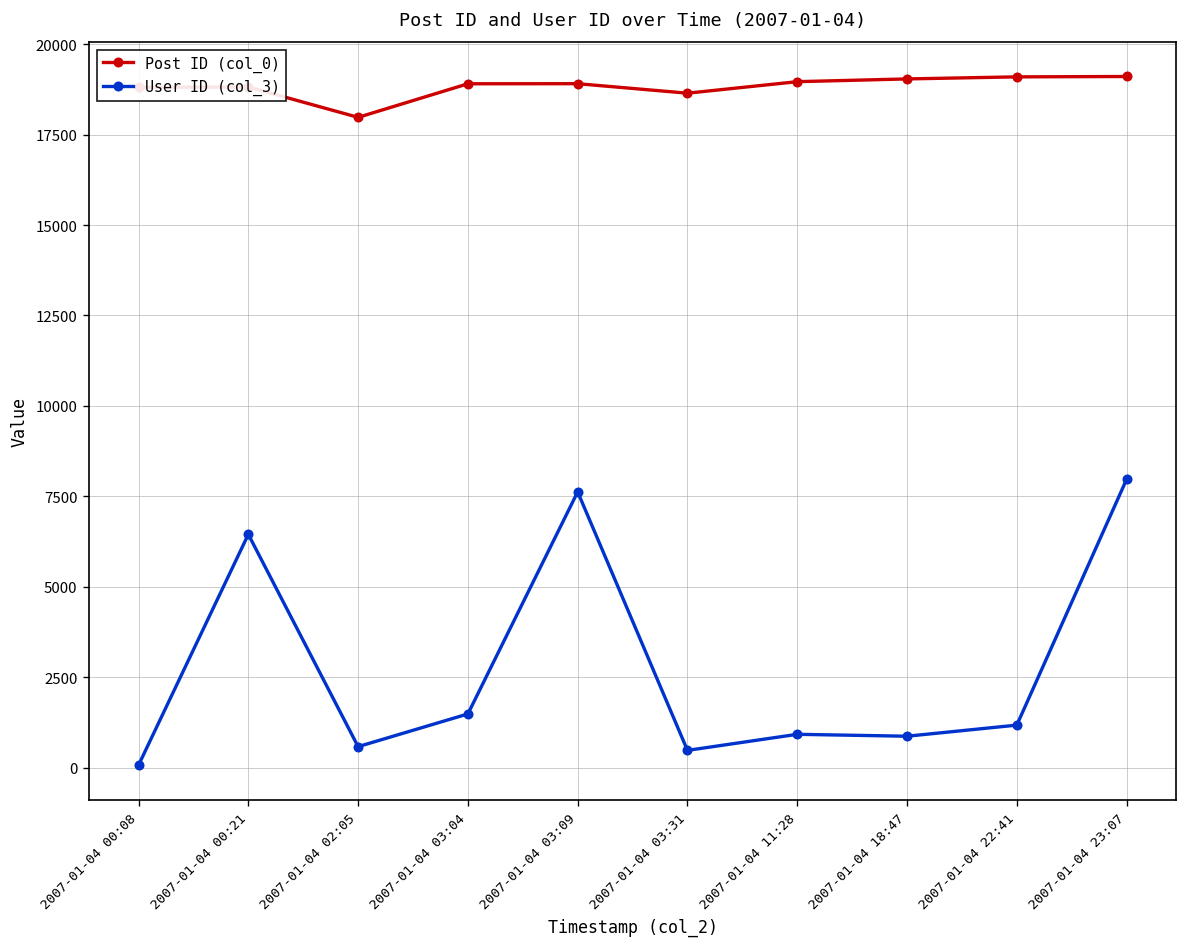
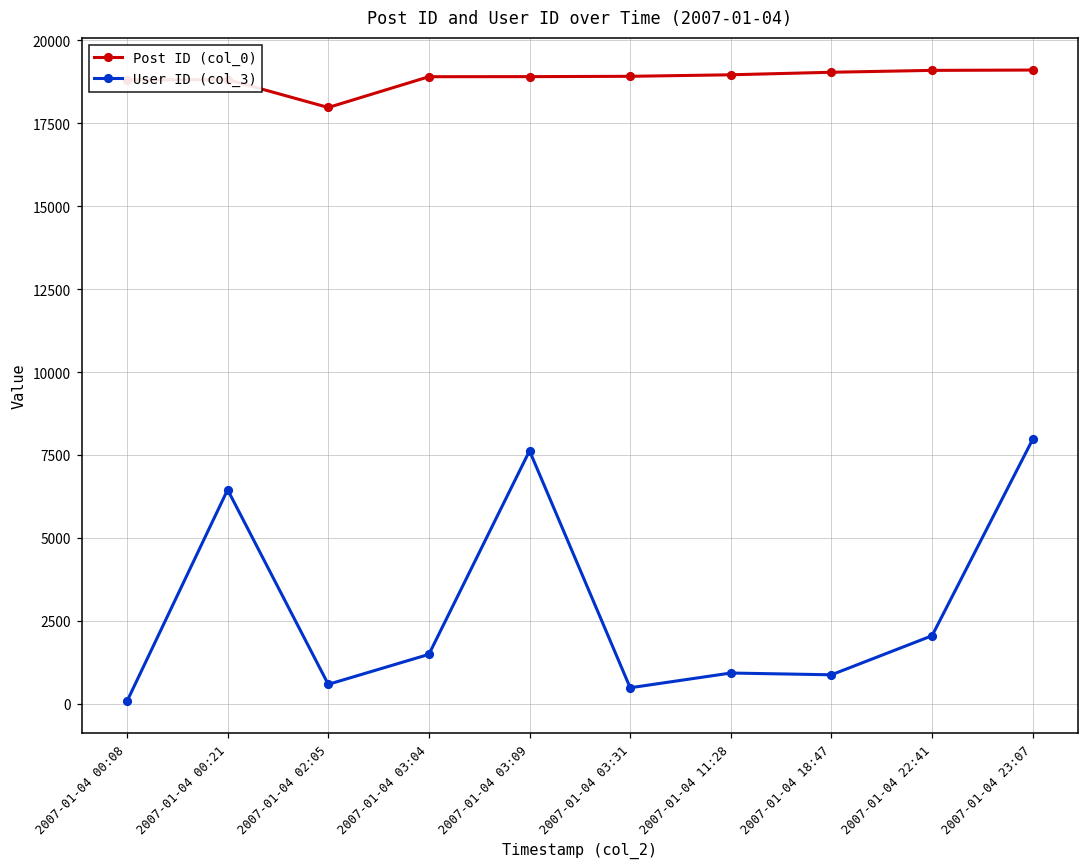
  {
    "Post ID (col_0)": {
      "2007-01-04 02:05": 18000,
      "2007-01-04 03:04": 18900,
      "2007-01-04 03:09": 18900,
-     "2007-01-04 03:31": 18600,
+     "2007-01-04 03:31": 18900,
      "2007-01-04 11:28": 19000,
      "2007-01-04 18:47": 19000,
      "2007-01-04 22:41": 19100,
      "2007-01-04 23:07": 19100
    },
    "User ID (col_3)": {
      "2007-01-04 00:08": 100,
      "2007-01-04 00:21": 6500,
      "2007-01-04 02:05": 600,
      "2007-01-04 03:04": 1500,
      "2007-01-04 03:09": 7600,
      "2007-01-04 03:31": 500,
      "2007-01-04 11:28": 900,
      "2007-01-04 18:47": 900,
-     "2007-01-04 22:41": 1200,
+     "2007-01-04 22:41": 2100,
      "2007-01-04 23:07": 8000
    }
  }
